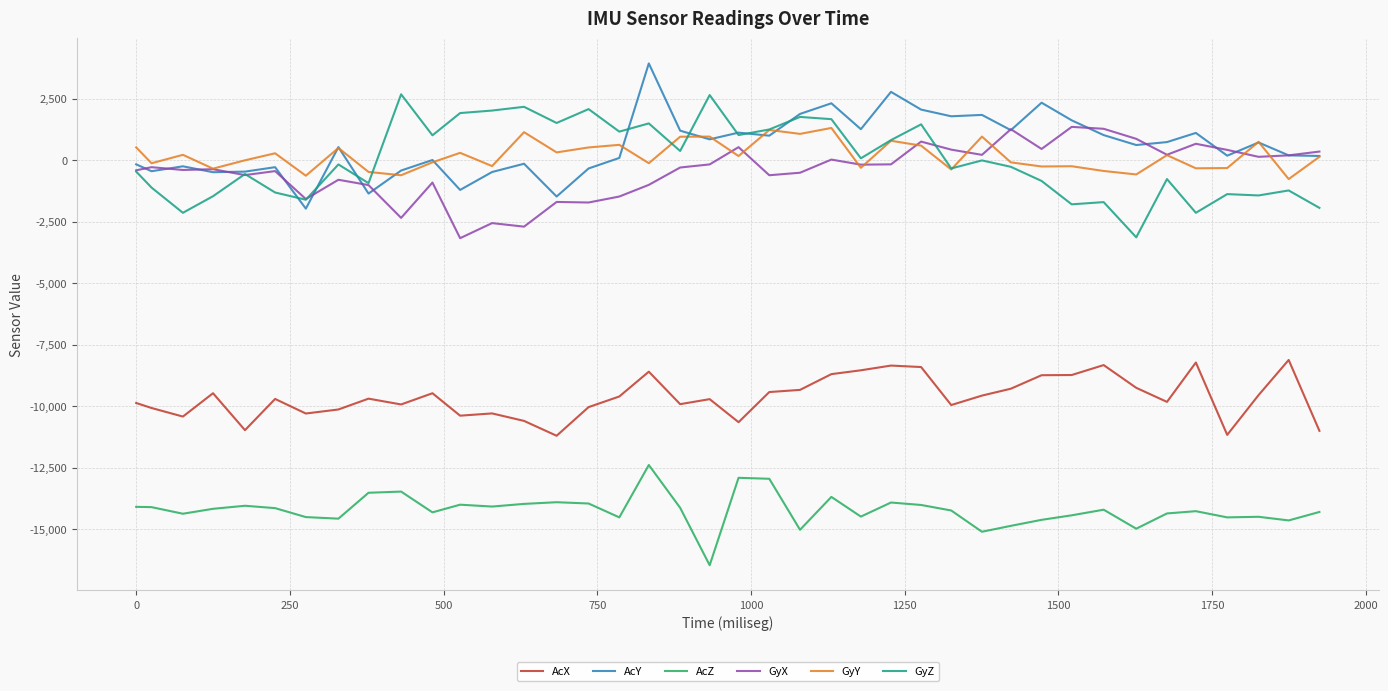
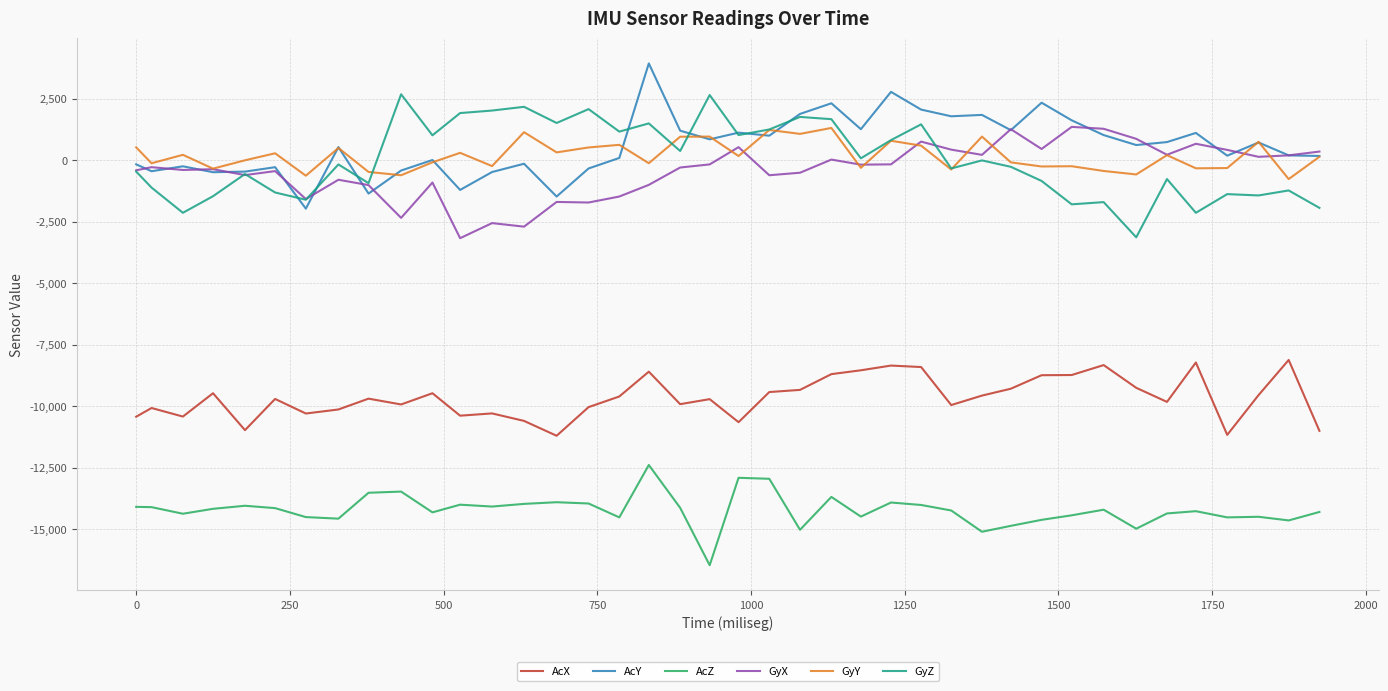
  {
    "AcX": {
-     "0": "-9,900"
+     "0": "-10,400"
    },
    "AcY": {
      "0": "-200"
    },
    "GyY": {
      "0": "500"
    }
  }
